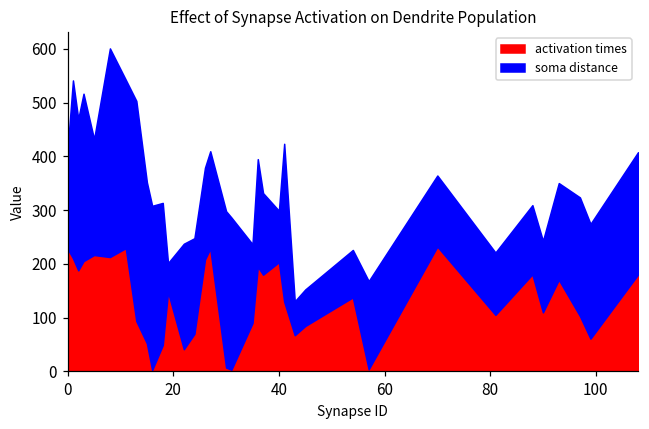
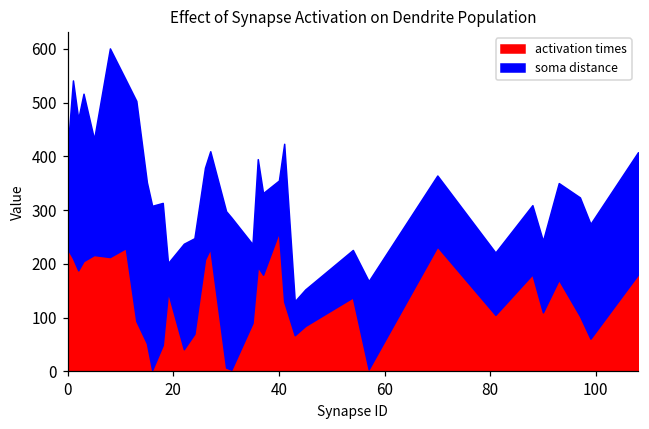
  {
    "activation times": {
-     "40": 200
+     "40": 260
    },
    "soma distance": {
      "0": 190,
      "40": 100
    }
  }
